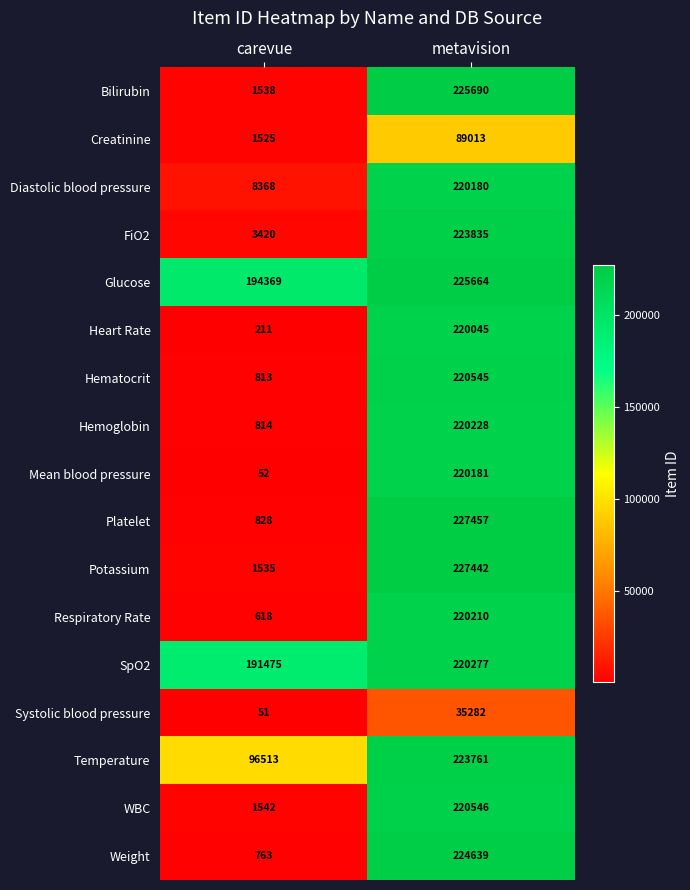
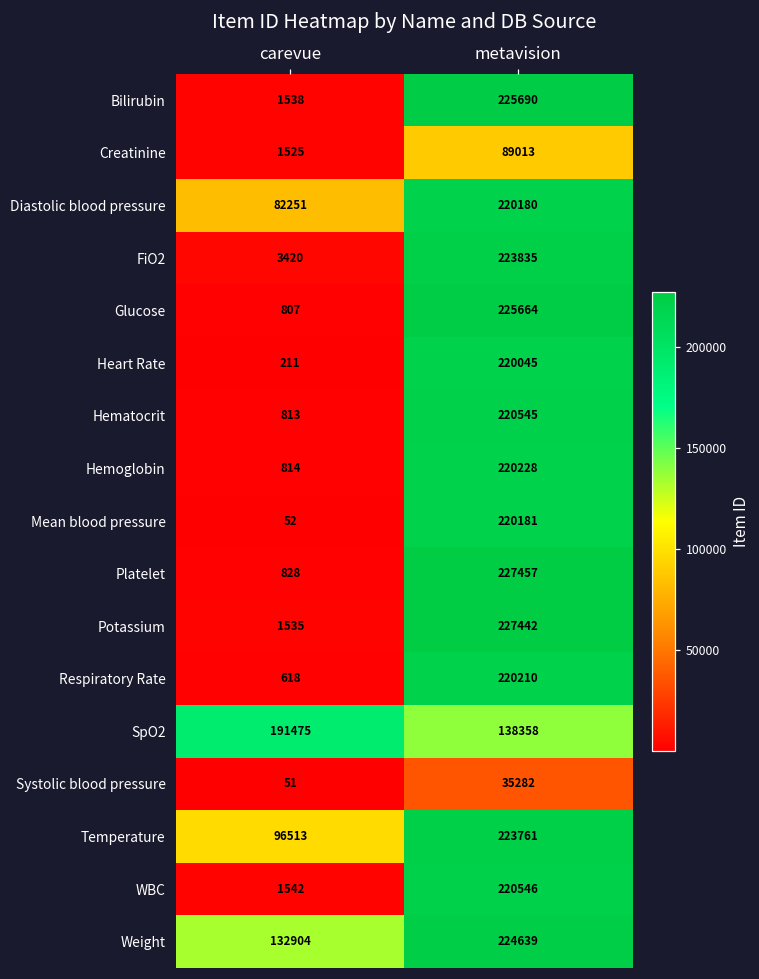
  {
    "Bilirubin": {
      "carevue": 1538,
      "metavision": 225690
    },
    "Creatinine": {
      "carevue": 1525,
      "metavision": 89013
    },
    "Diastolic blood pressure": {
-     "carevue": 8368,
+     "carevue": 82251,
      "metavision": 220180
    },
    "FiO2": {
      "carevue": 3420,
      "metavision": 223835
    },
    "Glucose": {
-     "carevue": 194369,
+     "carevue": 807,
      "metavision": 225664
    },
    "Heart Rate": {
      "carevue": 211,
      "metavision": 220045
    },
    "Hematocrit": {
      "carevue": 813,
      "metavision": 220545
    },
    "Hemoglobin": {
      "carevue": 814,
      "metavision": 220228
    },
    "Mean blood pressure": {
      "carevue": 52,
      "metavision": 220181
    },
    "Platelet": {
      "carevue": 828,
      "metavision": 227457
    },
    "Potassium": {
      "carevue": 1535,
      "metavision": 227442
    },
    "Respiratory Rate": {
      "carevue": 618,
      "metavision": 220210
    },
    "SpO2": {
      "carevue": 191475,
-     "metavision": 220277
+     "metavision": 138358
    },
    "Systolic blood pressure": {
      "carevue": 51,
      "metavision": 35282
    },
    "Temperature": {
      "carevue": 96513,
      "metavision": 223761
    },
    "WBC": {
      "carevue": 1542,
      "metavision": 220546
    },
    "Weight": {
-     "carevue": 763,
+     "carevue": 132904,
      "metavision": 224639
    }
  }
